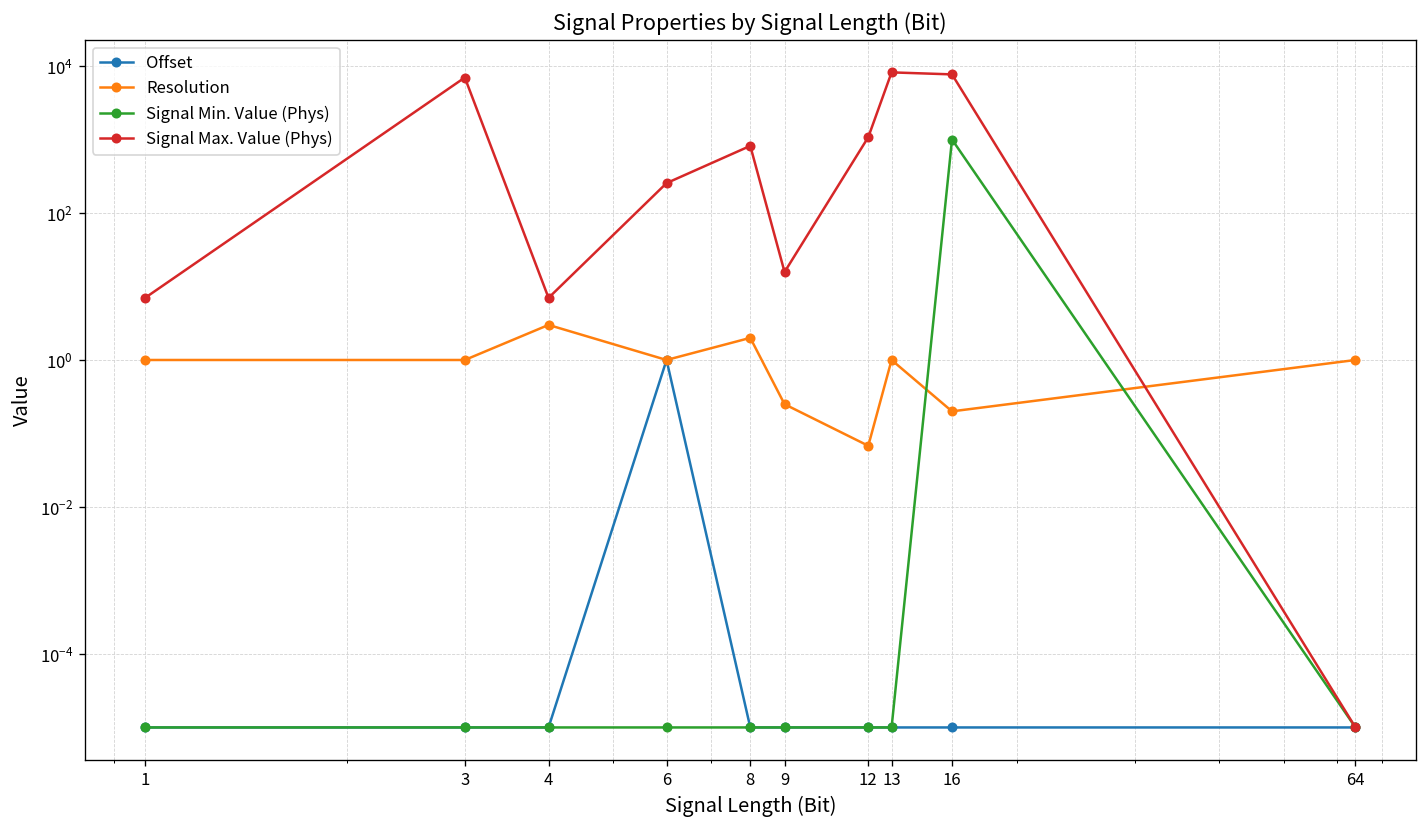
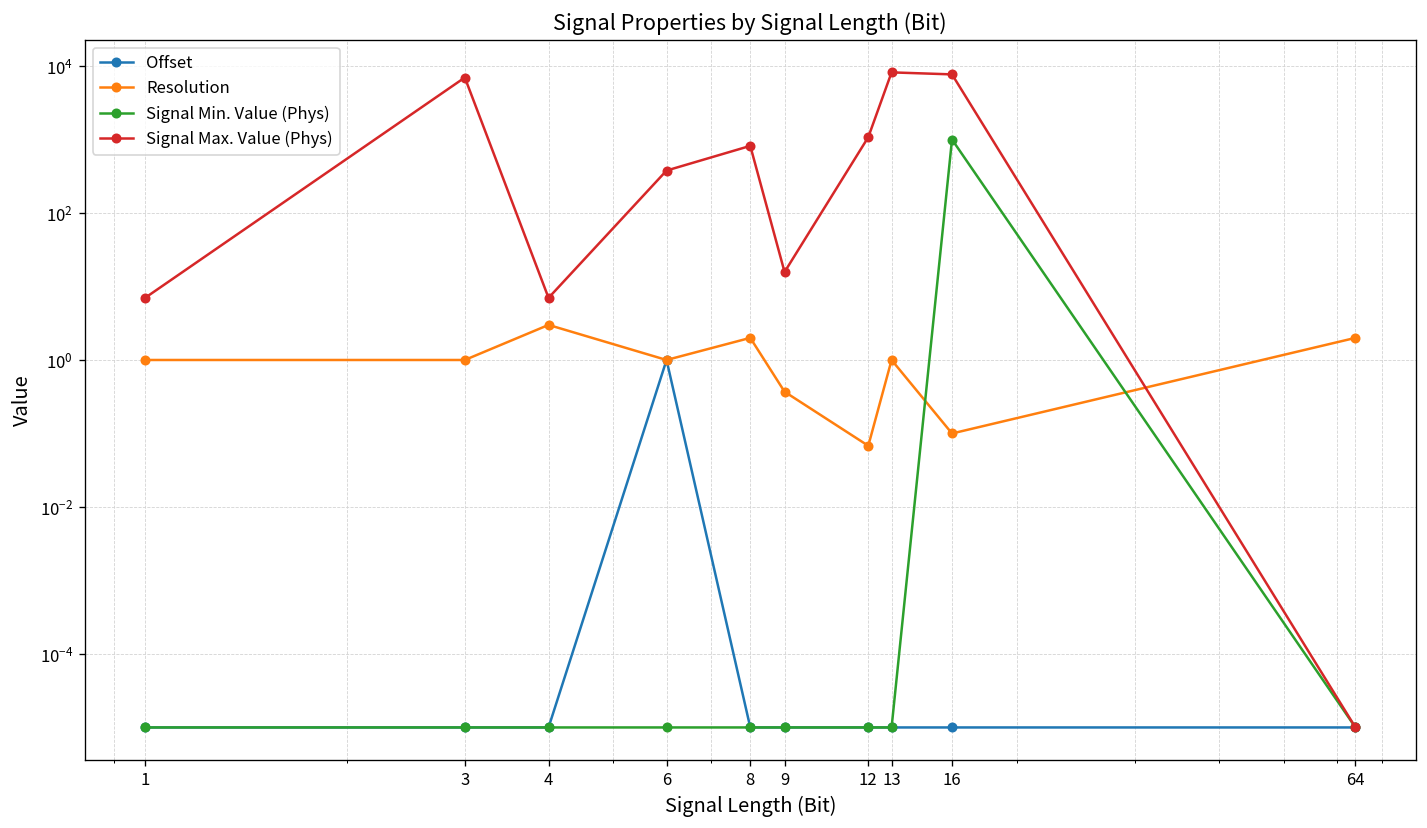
  {
    "Offset": {
      "16": 0.000010
    },
    "Resolution": {
      "1": 1.0,
      "3": 1.0,
      "4": 3,
      "8": 2.0,
-     "9": 0.25,
+     "9": 0.4,
      "12": 0.07,
      "13": 1.0,
-     "16": 0.2,
-     "64": 1
+     "16": 0.1,
+     "64": 2
    },
    "Signal Min. Value (Phys)": {
      "6": 0.000010,
      "16": 1000
    },
    "Signal Max. Value (Phys)": {
      "1": 7,
      "3": 7000,
      "4": 7,
-     "6": 260,
+     "6": 400,
      "8": 800,
      "9": 16,
      "12": 1100,
      "13": 8000,
      "16": 8000
    }
  }
